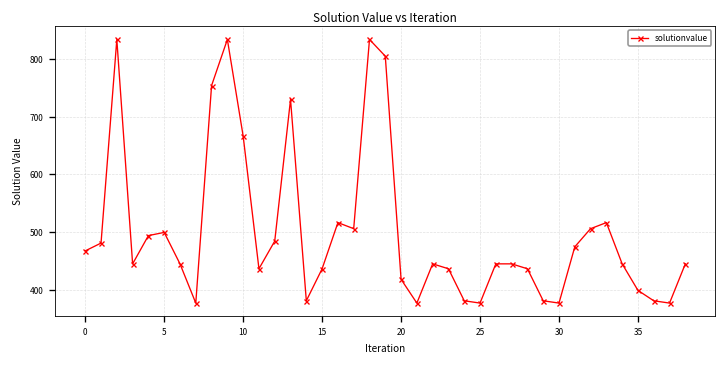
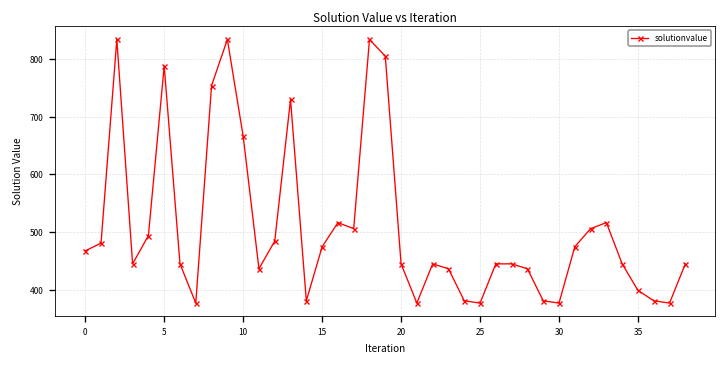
  {
    "0": 470,
-   "5": 500,
+   "5": 790,
    "10": 670,
-   "15": 440,
-   "20": 420,
+   "15": 470,
+   "20": 450,
    "25": 380,
    "30": 380,
    "35": 400
  }
